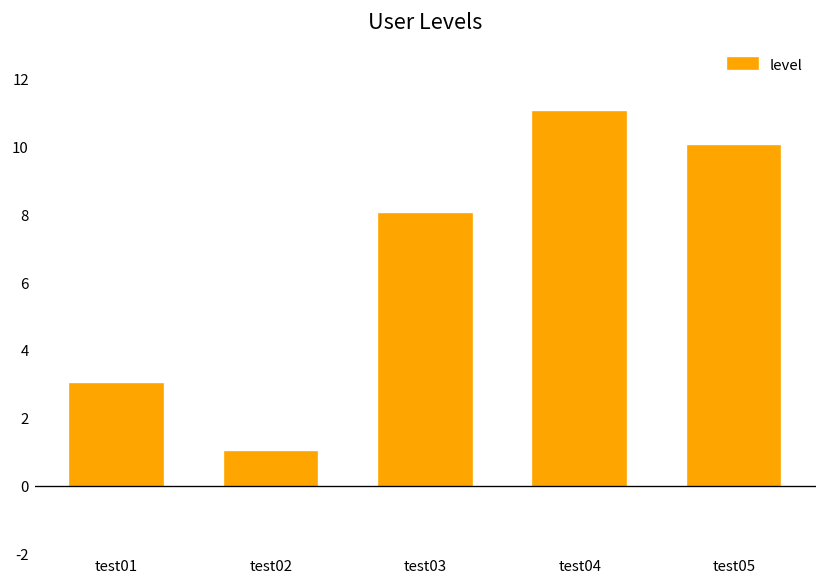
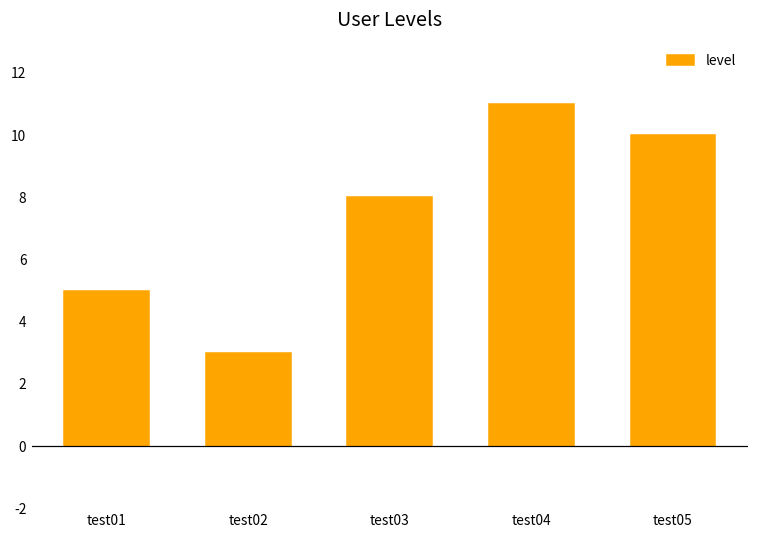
  {
-   "test01": 3,
-   "test02": 1,
+   "test01": 5,
+   "test02": 3,
    "test03": 8,
    "test04": 11,
    "test05": 10
  }
